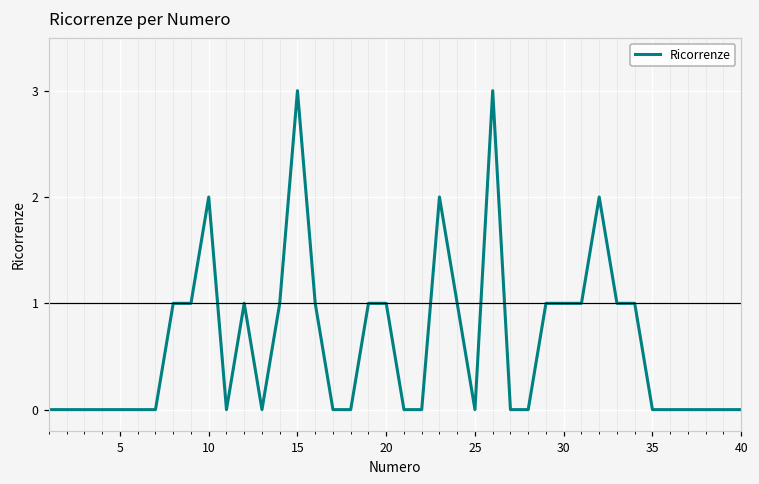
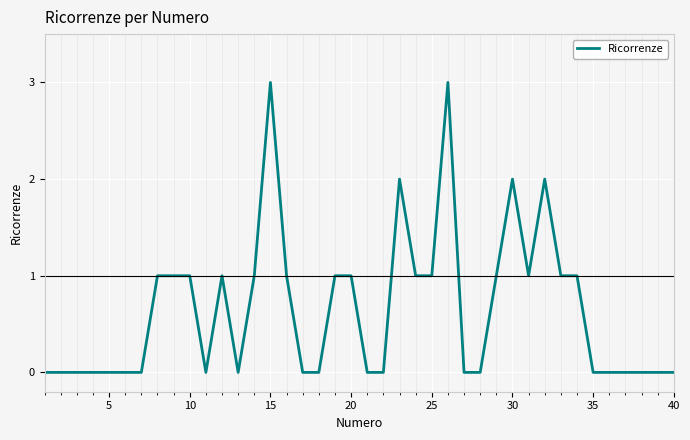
  {
    "5": 0,
-   "10": 2,
+   "10": 1,
    "15": 3,
    "20": 1,
-   "25": 0,
-   "30": 1,
+   "25": 1,
+   "30": 2,
    "35": 0,
    "40": 0
  }
